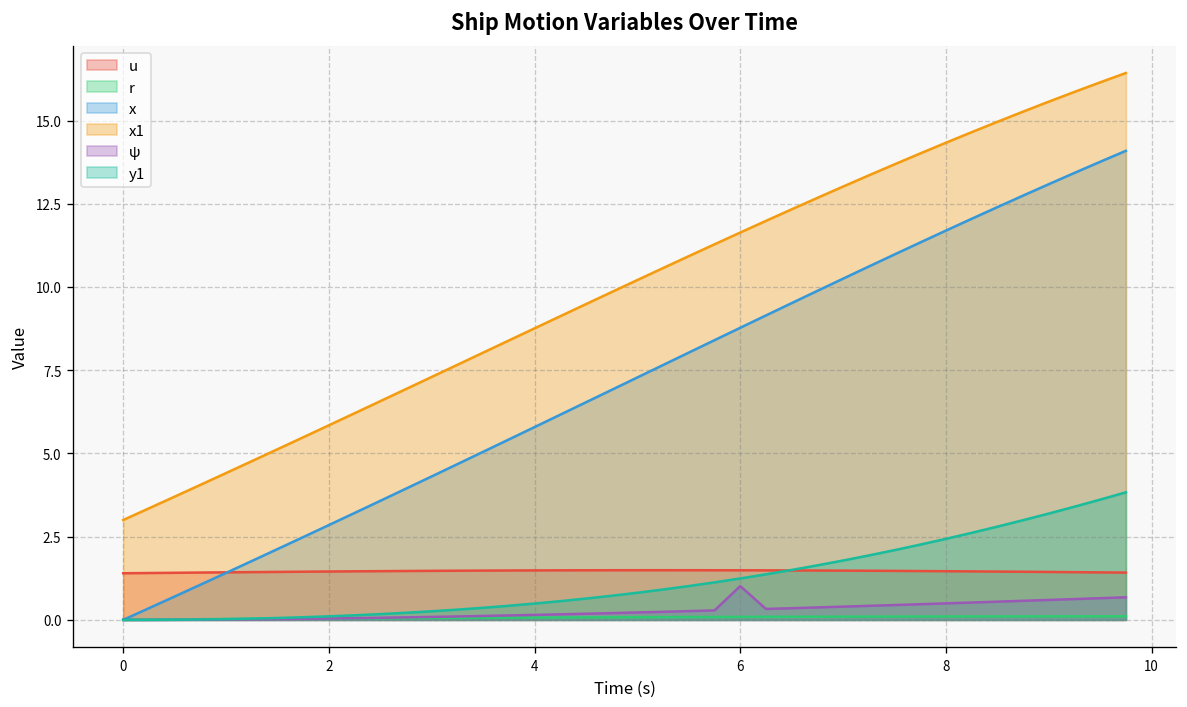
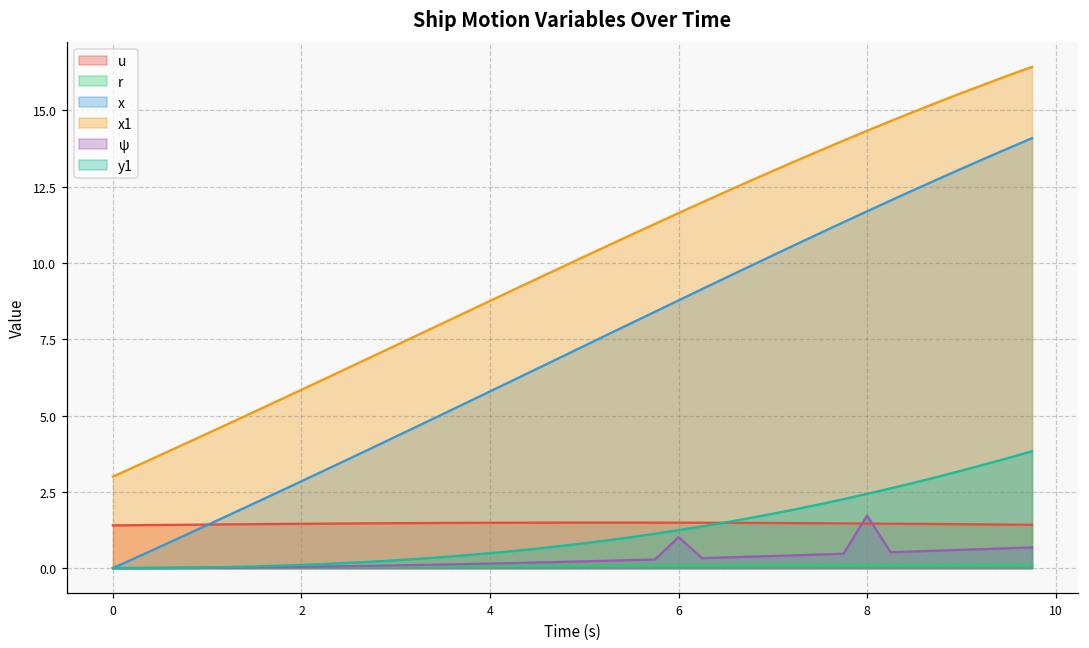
  {
    "ψ": {
      "6": 1.0,
-     "8": 0.5
+     "8": 1.7
    }
  }
